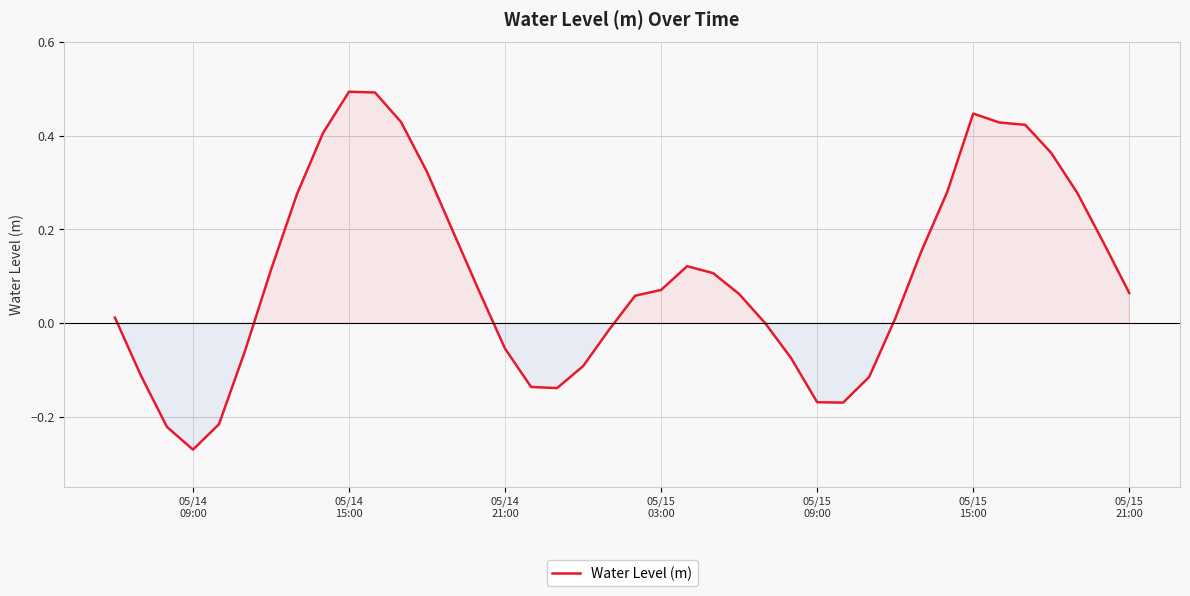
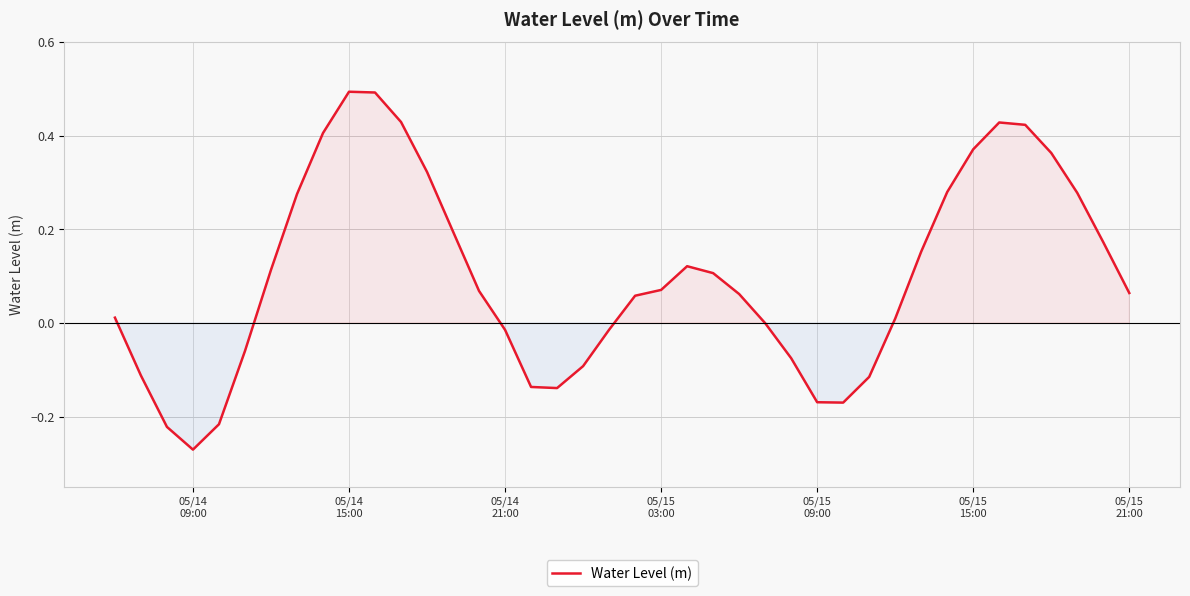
  {
    "05/14 09:00": -0.27,
    "05/14 15:00": 0.49,
-   "05/14 21:00": -0.05,
+   "05/14 21:00": -0.01,
    "05/15 03:00": 0.07,
    "05/15 09:00": -0.17,
-   "05/15 15:00": 0.45,
+   "05/15 15:00": 0.37,
    "05/15 21:00": 0.06
  }
